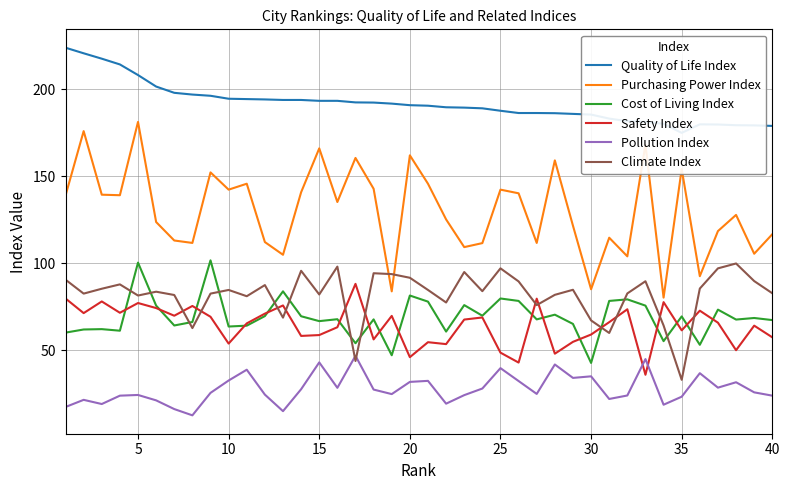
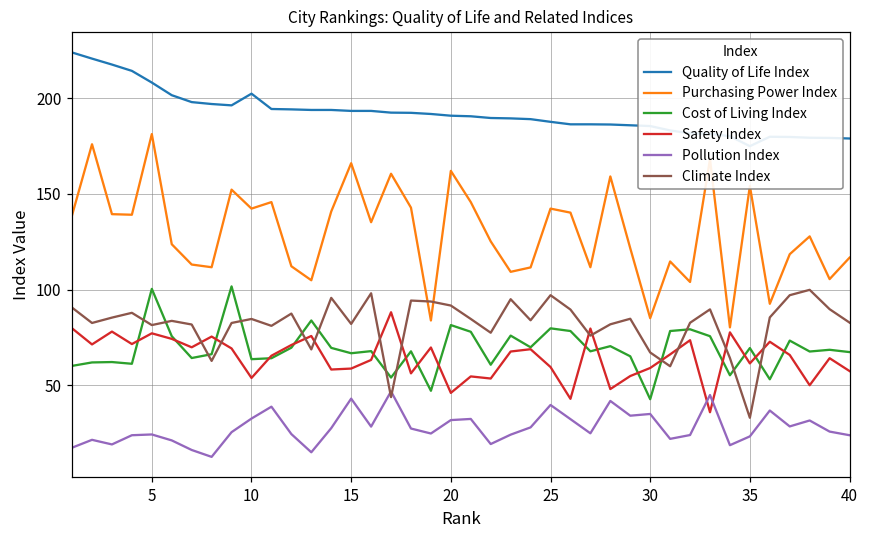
  {
    "Quality of Life Index": {
      "5": 208,
-     "10": 195,
+     "10": 202,
      "15": 193,
      "20": 191,
      "25": 188,
      "40": 179
    },
    "Purchasing Power Index": {
      "5": 181,
      "10": 142,
      "15": 166,
      "20": 162,
      "25": 142,
      "30": 85,
      "40": 117
    },
    "Cost of Living Index": {
      "5": 100,
      "10": 64,
      "15": 67,
      "20": 82,
      "25": 80,
      "30": 43,
      "35": 70,
      "40": 67
    },
    "Safety Index": {
      "5": 77,
      "10": 54,
      "15": 59,
      "20": 46,
-     "25": 49,
+     "25": 60,
      "30": 59,
      "35": 62,
      "40": 58
    },
    "Pollution Index": {
      "5": 24,
      "10": 33,
      "15": 43,
      "20": 32,
      "25": 40,
      "30": 35,
      "35": 23,
      "40": 24
    },
    "Climate Index": {
      "5": 82,
      "10": 85,
      "15": 82,
      "20": 92,
      "25": 97,
      "30": 67,
      "35": 33,
      "40": 83
    }
  }
